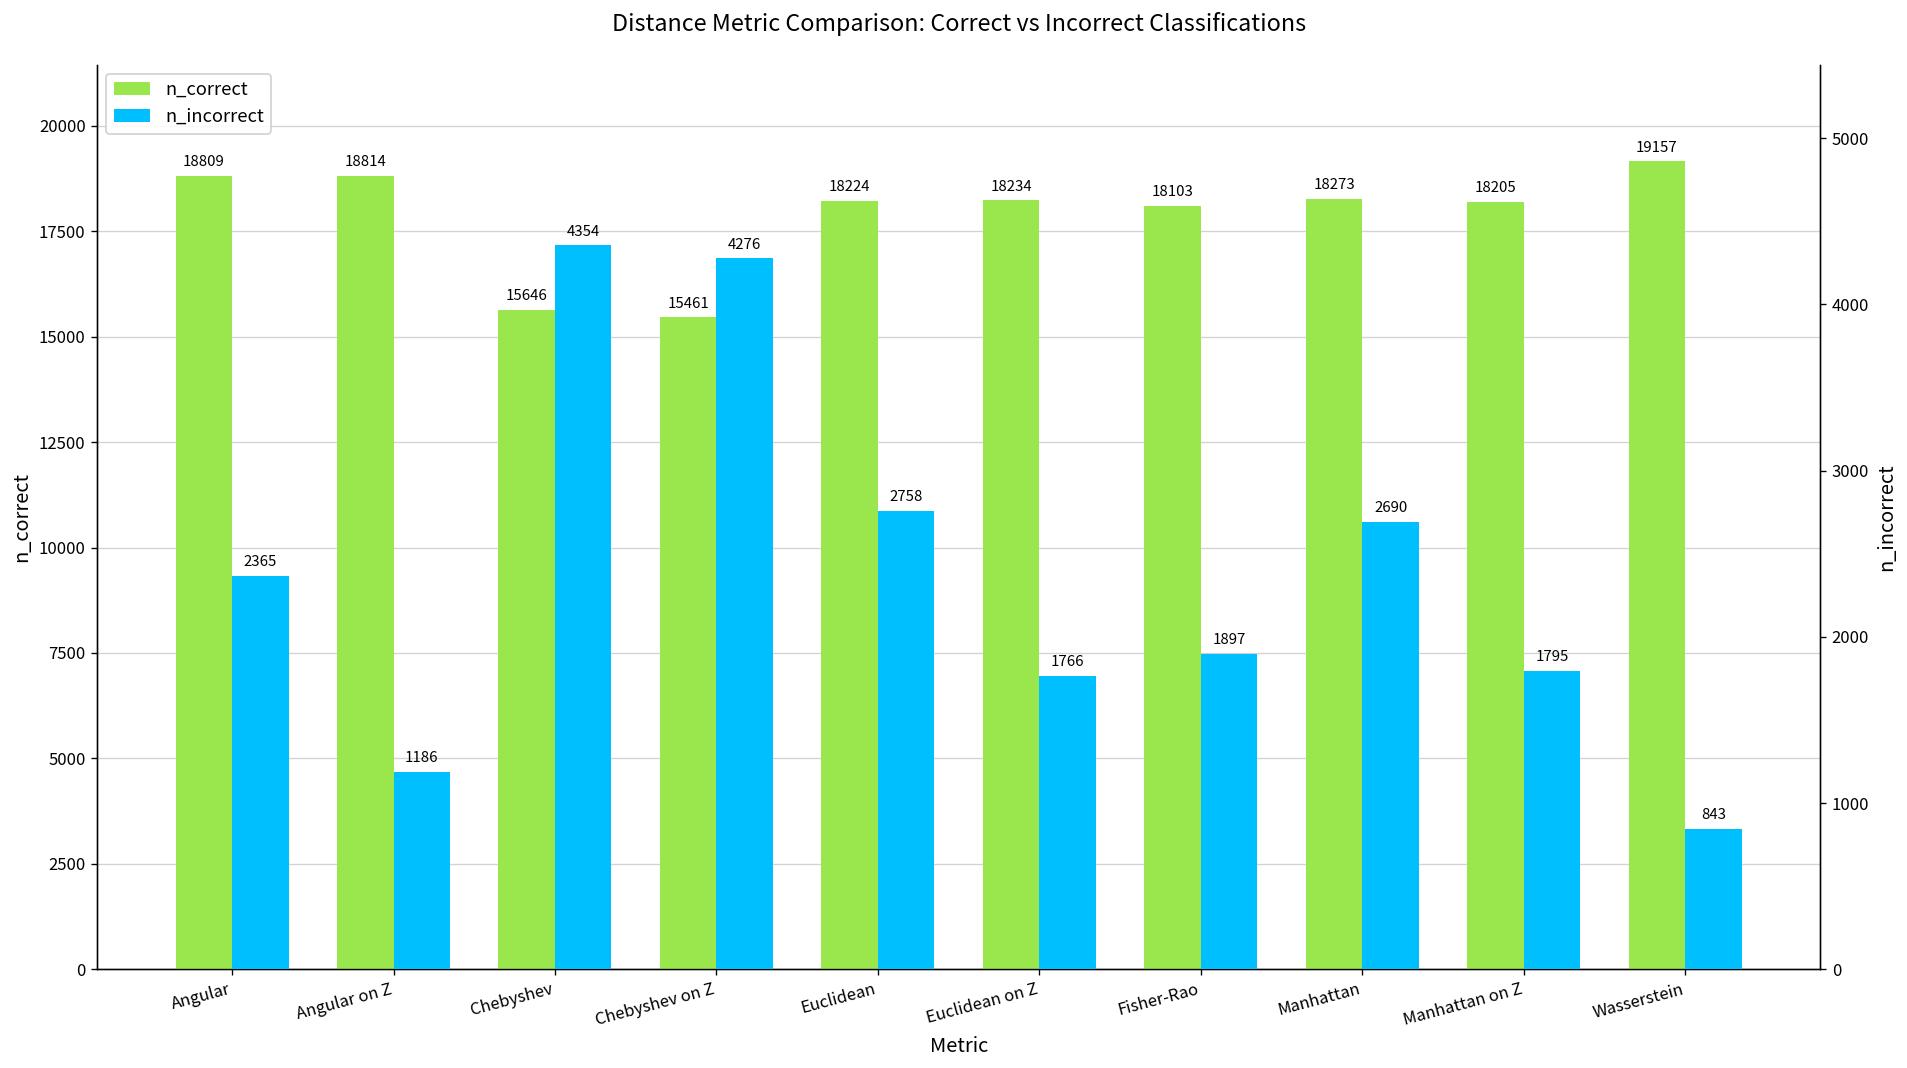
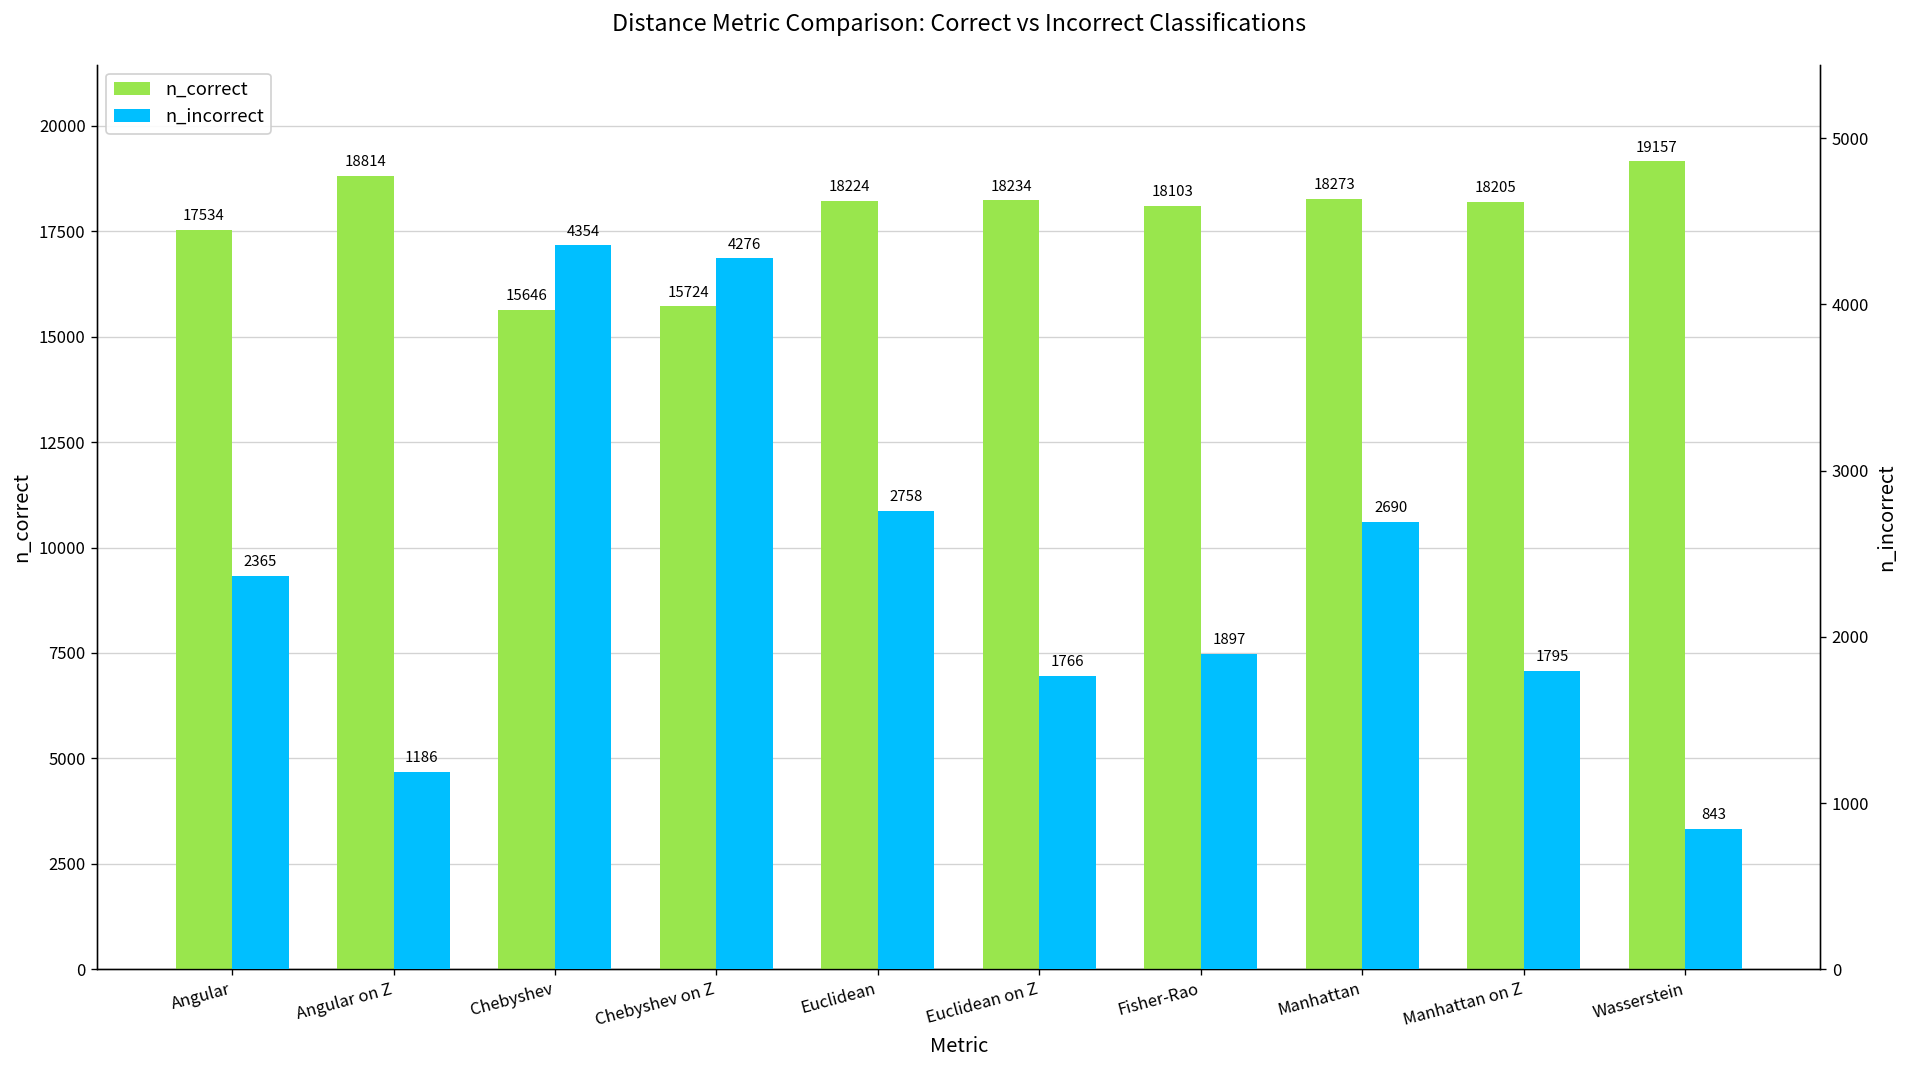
  {
    "n_correct": {
-     "Angular": 18809,
+     "Angular": 17534,
      "Angular on Z": 18814,
      "Chebyshev": 15646,
-     "Chebyshev on Z": 15461,
+     "Chebyshev on Z": 15724,
      "Euclidean": 18224,
      "Euclidean on Z": 18234,
      "Fisher-Rao": 18103,
      "Manhattan": 18273,
      "Manhattan on Z": 18205,
      "Wasserstein": 19157
    },
    "n_incorrect": {
      "Angular": 2365,
      "Angular on Z": 1186,
      "Chebyshev": 4354,
      "Chebyshev on Z": 4276,
      "Euclidean": 2758,
      "Euclidean on Z": 1766,
      "Fisher-Rao": 1897,
      "Manhattan": 2690,
      "Manhattan on Z": 1795,
      "Wasserstein": 843
    }
  }
